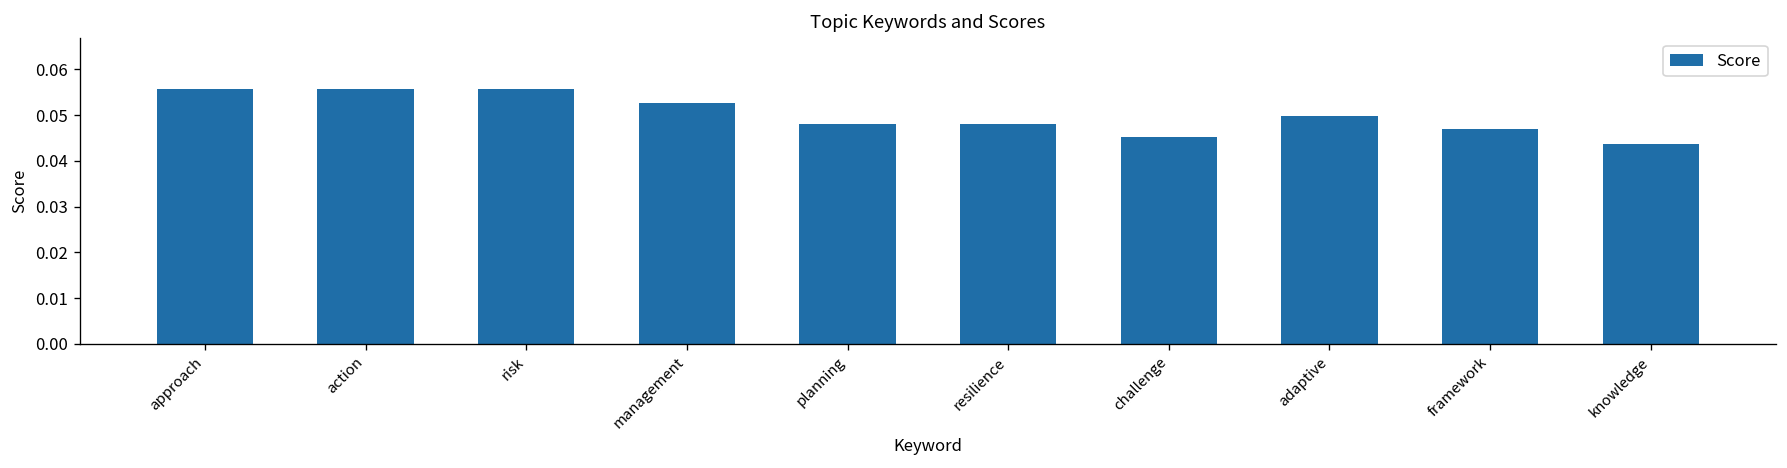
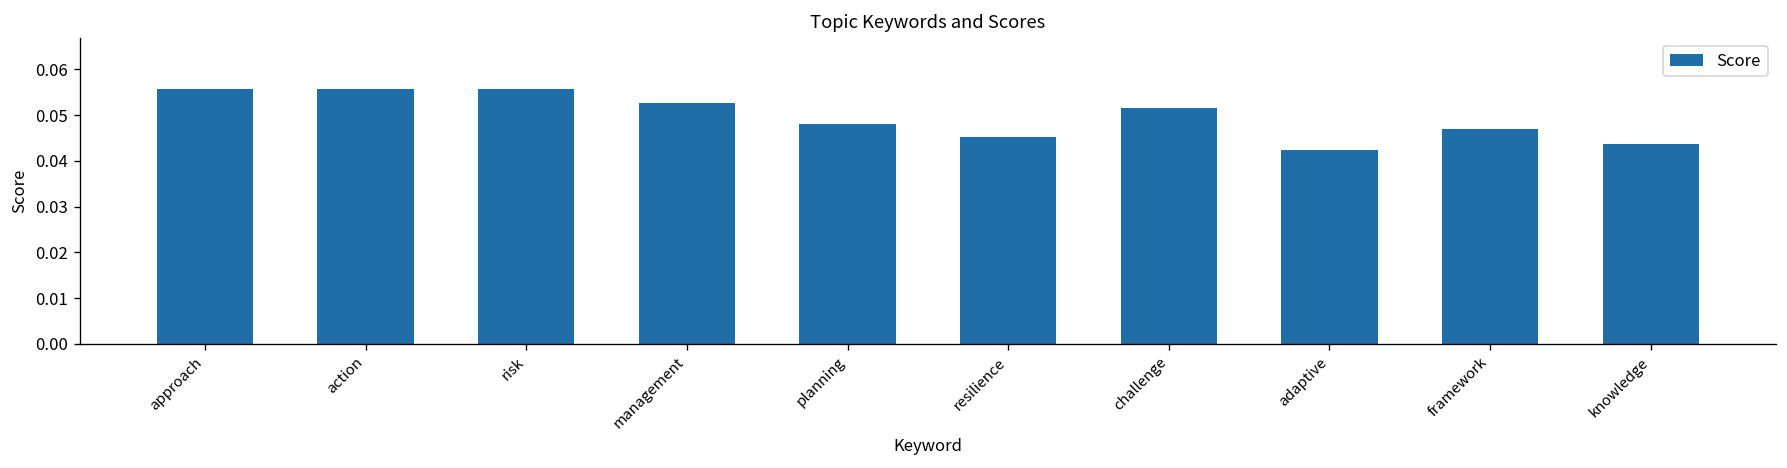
  {
    "approach": 0.056,
    "action": 0.056,
    "risk": 0.056,
    "management": 0.053,
    "planning": 0.048,
-   "resilience": 0.048,
-   "challenge": 0.045,
-   "adaptive": 0.050,
+   "resilience": 0.045,
+   "challenge": 0.051,
+   "adaptive": 0.042,
    "framework": 0.047,
    "knowledge": 0.044
  }
